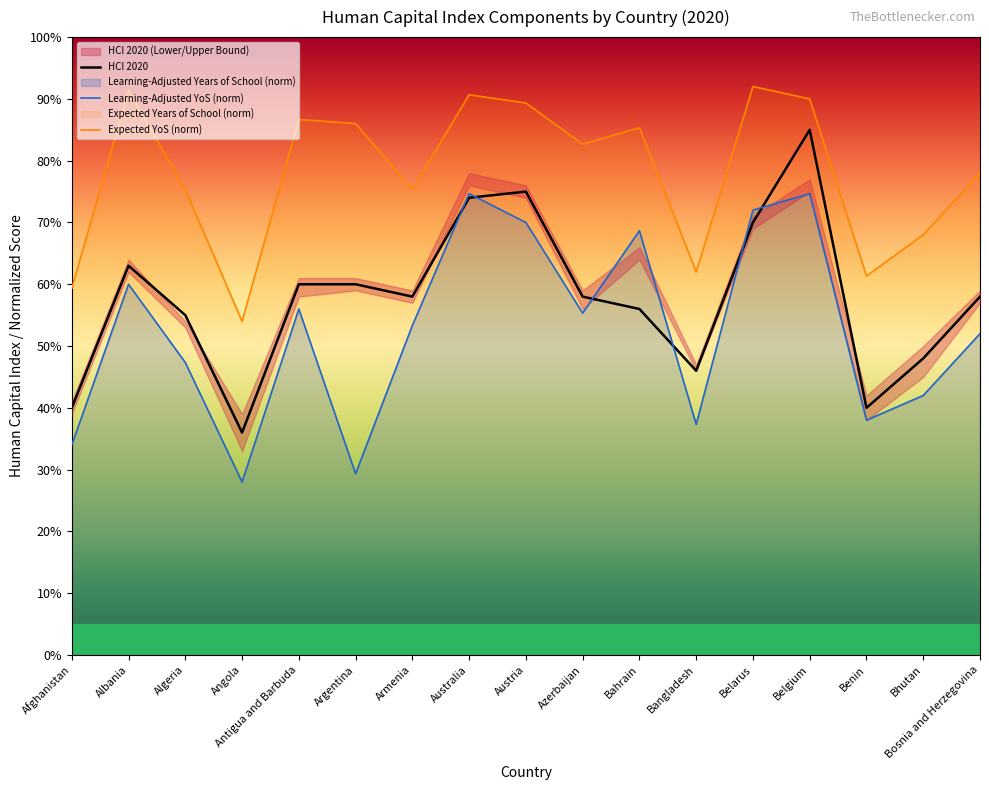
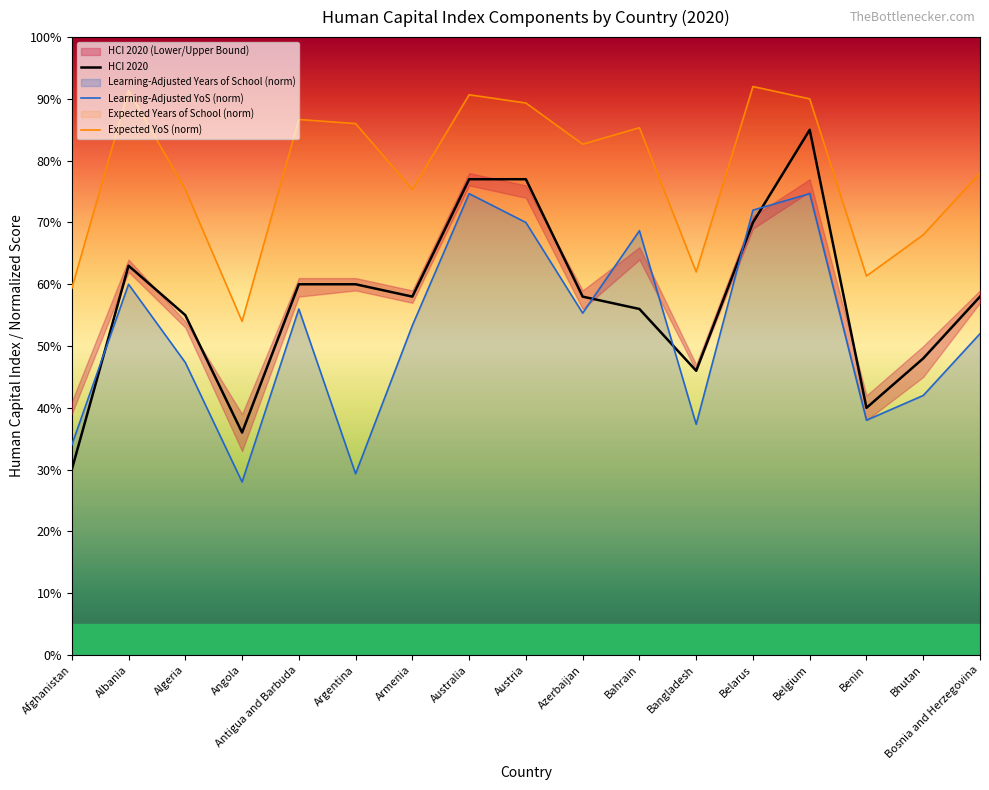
  {
    "HCI 2020": {
-     "Afghanistan": "40%",
+     "Afghanistan": "30%",
      "Albania": "63%",
      "Algeria": "55%",
      "Angola": "36%",
      "Antigua and Barbuda": "60%",
      "Argentina": "60%",
      "Armenia": "58%",
-     "Australia": "74%",
-     "Austria": "75%",
+     "Australia": "77%",
+     "Austria": "77%",
      "Azerbaijan": "58%",
      "Bahrain": "56%",
      "Bangladesh": "46%",
      "Belarus": "70%",
      "Belgium": "85%",
      "Benin": "40%",
      "Bhutan": "48%",
      "Bosnia and Herzegovina": "58%"
    },
    "Learning-Adjusted Years of School (norm)": {
      "Afghanistan": "34%",
      "Albania": "60%",
      "Algeria": "47%",
      "Angola": "28%",
      "Antigua and Barbuda": "56%",
      "Argentina": "29%",
      "Armenia": "53%",
      "Australia": "75%",
      "Austria": "70%",
      "Azerbaijan": "55%",
      "Bahrain": "69%",
      "Bangladesh": "37%",
      "Belarus": "72%",
      "Belgium": "75%",
      "Benin": "38%",
      "Bhutan": "42%",
      "Bosnia and Herzegovina": "52%"
    },
    "Expected Years of School (norm)": {
      "Afghanistan": "59%",
      "Algeria": "75%",
      "Angola": "54%",
      "Argentina": "86%",
      "Armenia": "75%",
      "Australia": "91%",
      "Austria": "89%",
      "Azerbaijan": "83%",
      "Bahrain": "85%",
      "Bangladesh": "62%",
      "Belarus": "92%",
      "Belgium": "90%",
      "Benin": "61%",
      "Bhutan": "68%",
      "Bosnia and Herzegovina": "78%"
    }
  }
